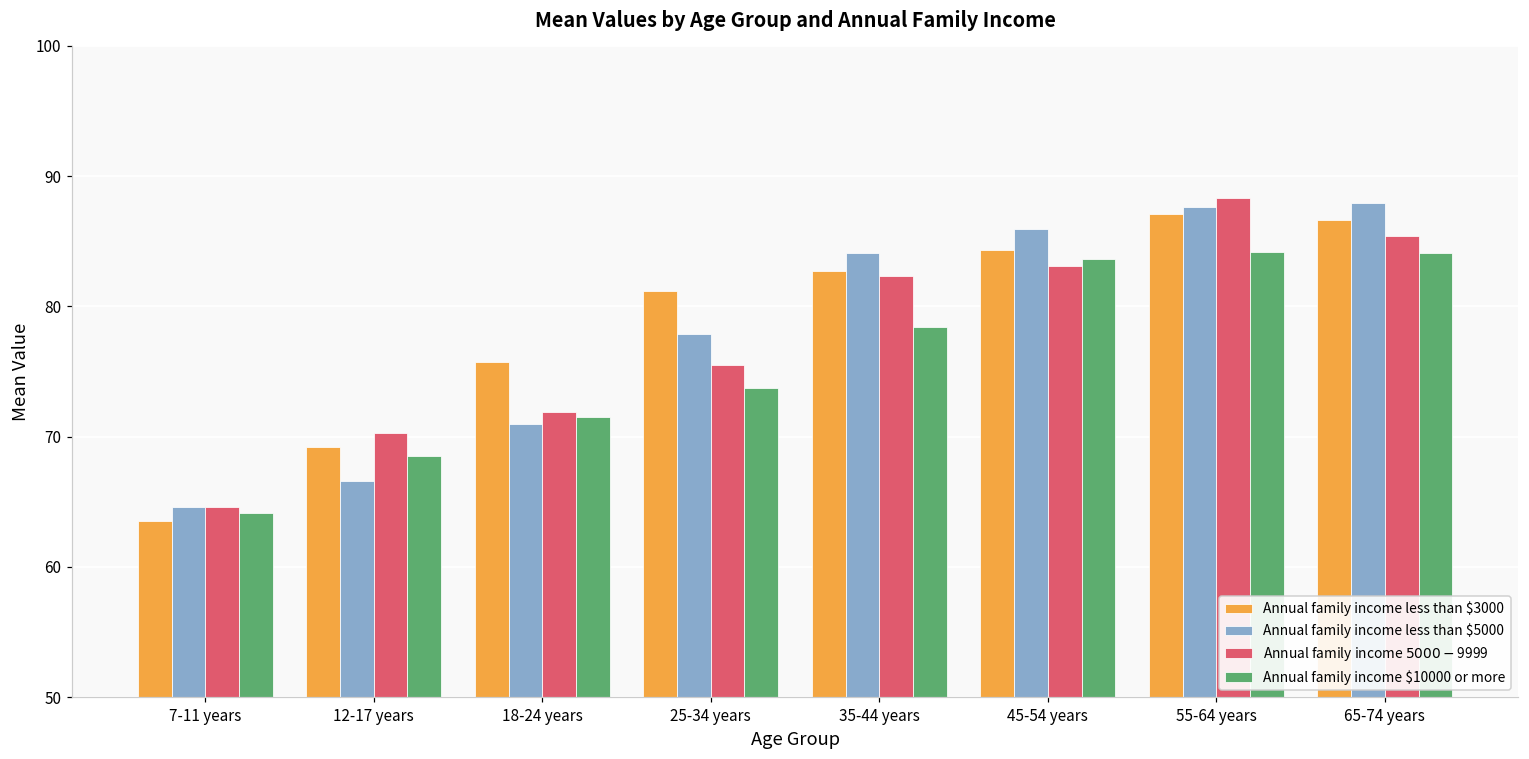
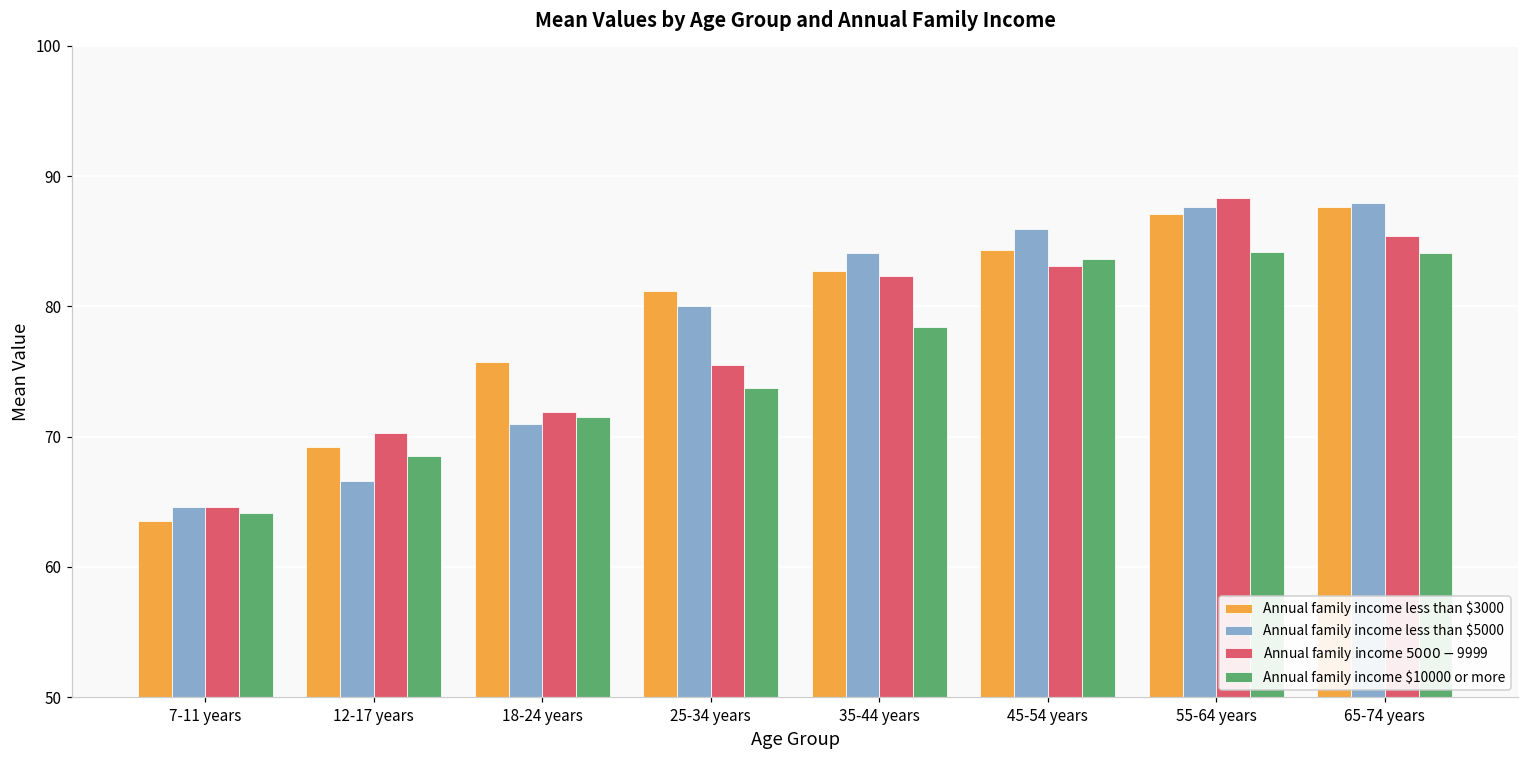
  {
    "Annual family income less than $3000": {
      "7-11 years": 63.5,
      "12-17 years": 69.2,
      "18-24 years": 75.7,
      "25-34 years": 81.2,
      "35-44 years": 82.7,
      "45-54 years": 84.3,
      "55-64 years": 87.1,
-     "65-74 years": 86.6
+     "65-74 years": 87.6
    },
    "Annual family income less than $5000": {
      "7-11 years": 64.6,
      "12-17 years": 66.6,
      "18-24 years": 71.0,
-     "25-34 years": 77.9,
+     "25-34 years": 80.0,
      "35-44 years": 84.1,
      "45-54 years": 85.9,
      "55-64 years": 87.6,
      "65-74 years": 87.9
    },
    "Annual family income $10000 or more": {
      "7-11 years": 64.1,
      "12-17 years": 68.5,
      "18-24 years": 71.5,
      "25-34 years": 73.7,
      "35-44 years": 78.4,
      "45-54 years": 83.6,
      "55-64 years": 84.2,
      "65-74 years": 84.1
    }
  }
